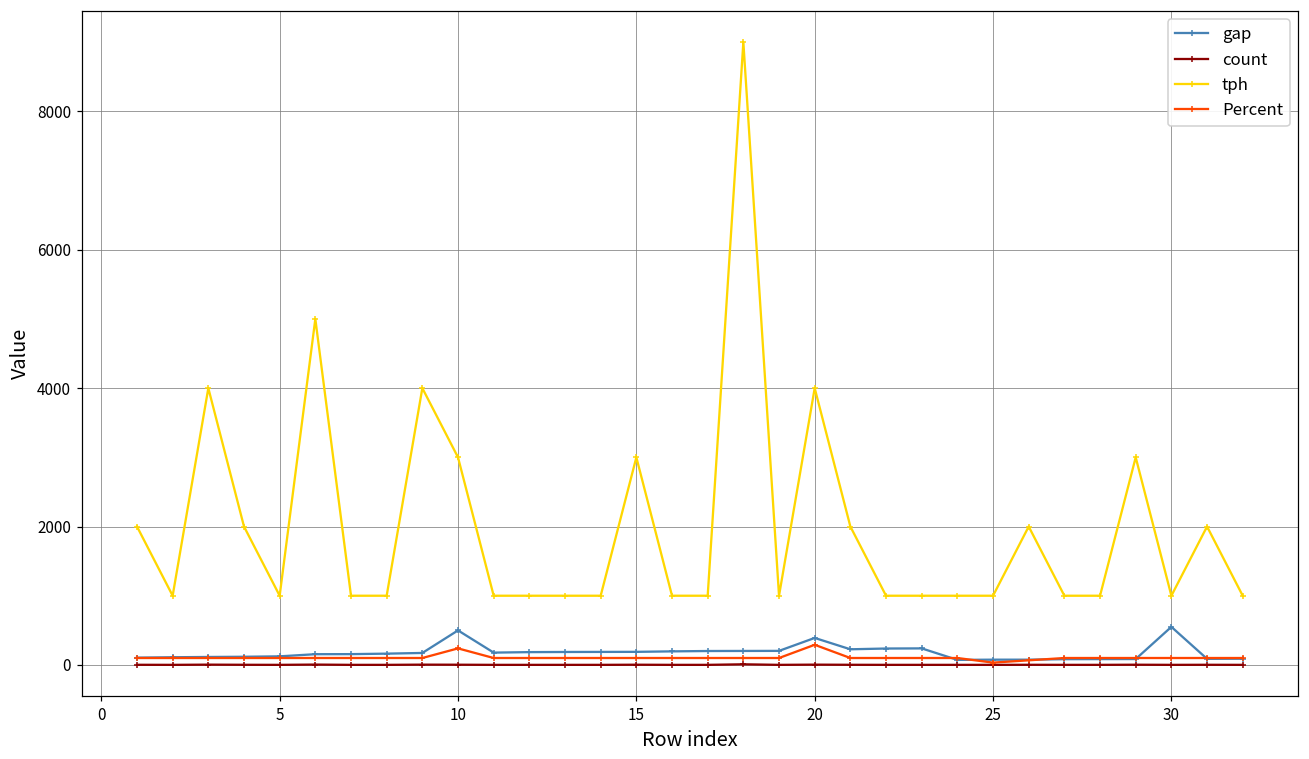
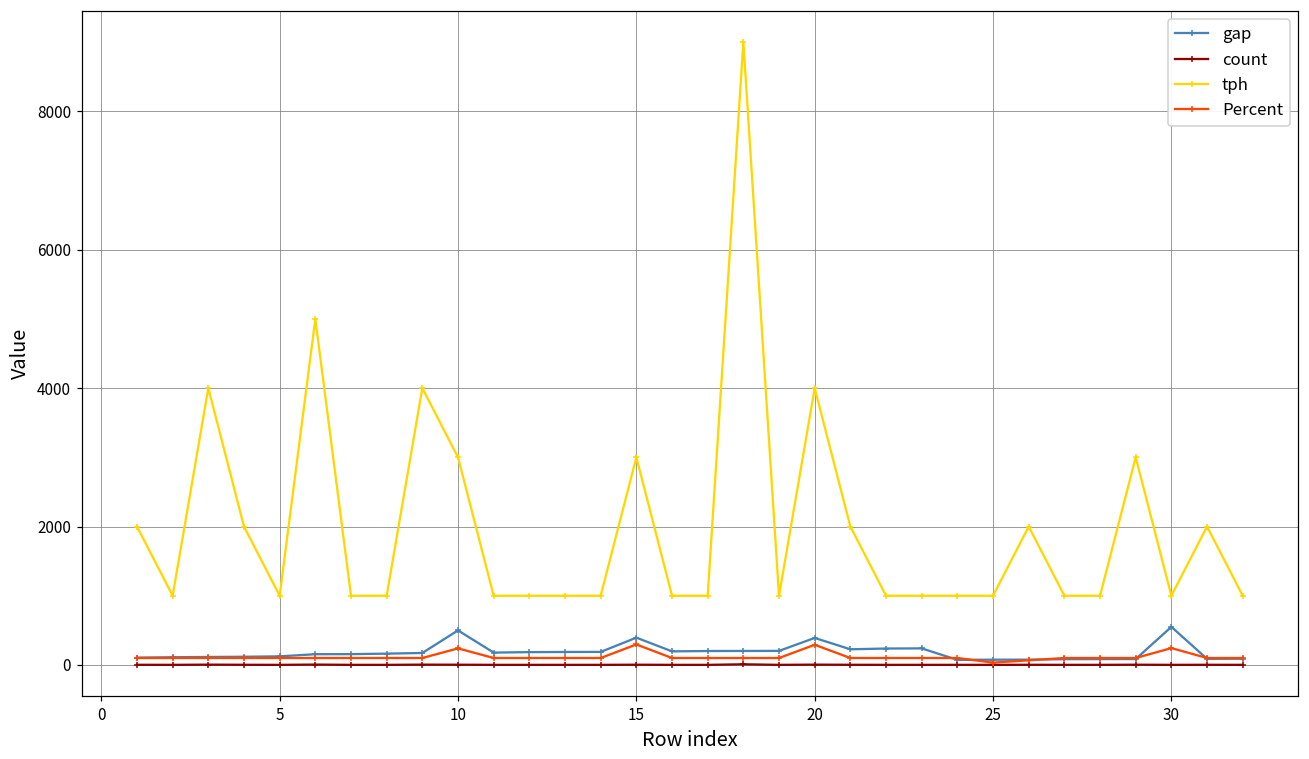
  {
    "gap": {
      "10": 500,
-     "15": 200,
+     "15": 400,
      "20": 400,
      "25": 100,
      "30": 600
    },
    "count": {
      "5": 0,
      "10": 0,
      "15": 0,
      "20": 0,
      "30": 0
    },
    "tph": {
      "5": 1000,
      "10": 3000,
      "15": 3000,
      "20": 4000,
      "25": 1000,
      "30": 1000
    },
    "Percent": {
      "10": 200,
-     "15": 100,
+     "15": 300,
      "20": 300,
-     "30": 100
+     "30": 200
    }
  }
